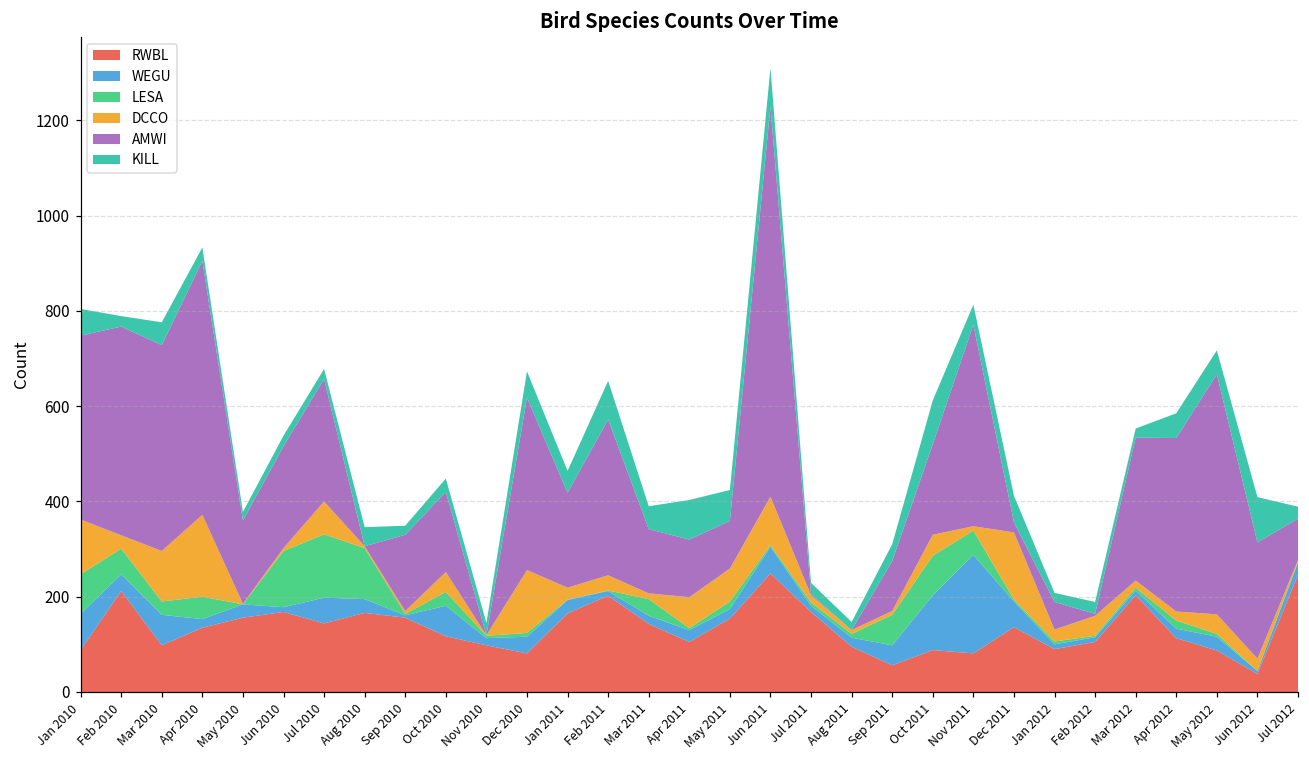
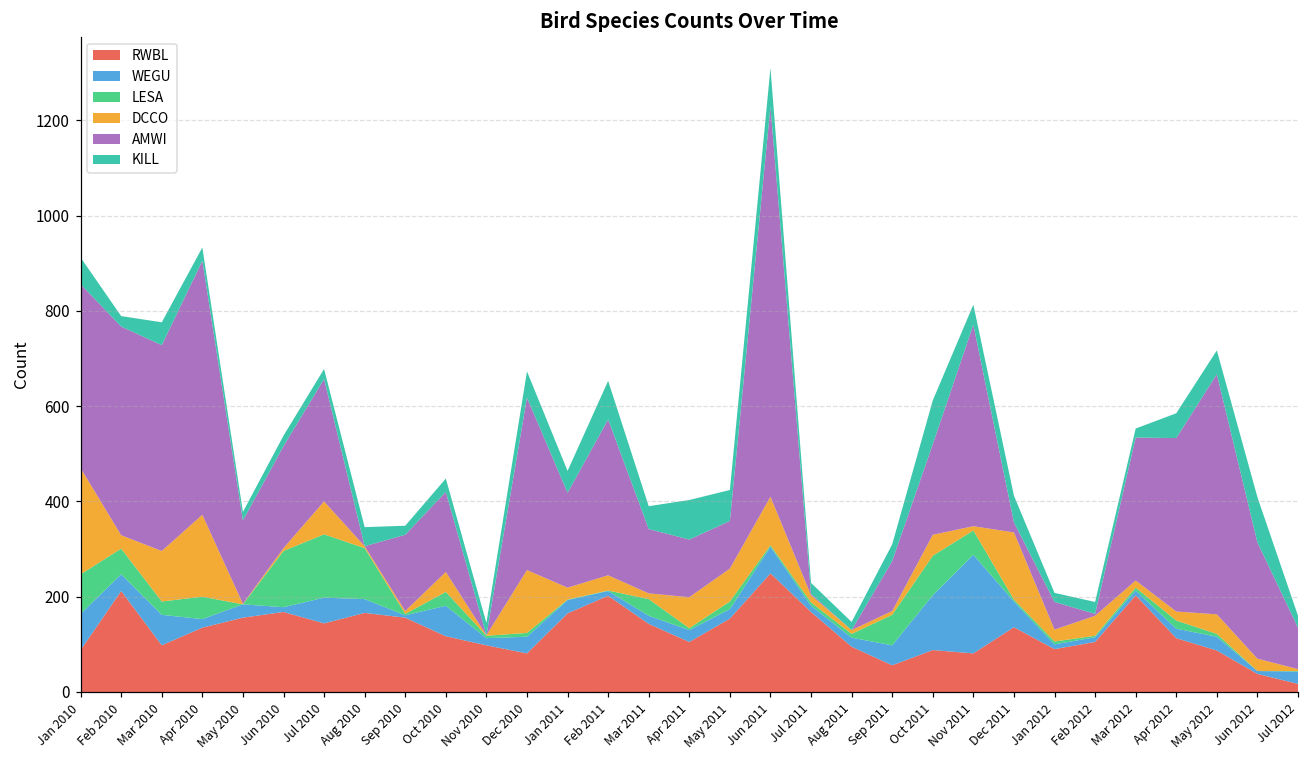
  {
    "RWBL": {
      "Jan 2010": 90,
      "Feb 2010": 210,
      "Mar 2010": 100,
      "Apr 2010": 140,
      "May 2010": 160,
      "Jun 2010": 170,
      "Jul 2010": 140,
      "Aug 2010": 170,
      "Oct 2010": 120,
      "Nov 2010": 100,
      "Dec 2010": 80,
      "Jan 2011": 170,
      "Feb 2011": 200,
      "Mar 2011": 140,
      "Apr 2011": 110,
      "May 2011": 150,
      "Jun 2011": 250,
      "Jul 2011": 170,
      "Aug 2011": 100,
      "Sep 2011": 60,
      "Oct 2011": 90,
      "Nov 2011": 80,
      "Dec 2011": 140,
      "Jan 2012": 90,
      "Feb 2012": 110,
      "Mar 2012": 200,
      "Apr 2012": 110,
      "May 2012": 90,
      "Jun 2012": 40,
-     "Jul 2012": 250
+     "Jul 2012": 20
    },
    "WEGU": {
      "Jan 2010": 80,
      "Feb 2010": 40,
      "Mar 2010": 60,
      "Apr 2010": 20,
      "Jun 2010": 10,
      "Jul 2010": 50,
      "Aug 2010": 30,
      "Oct 2010": 60,
      "Dec 2010": 40,
      "Mar 2011": 20,
      "May 2011": 20,
      "Jul 2011": 10,
      "Aug 2011": 20,
      "Sep 2011": 40,
      "Oct 2011": 120,
      "Nov 2011": 210,
      "Jan 2012": 10,
      "Mar 2012": 10,
      "Apr 2012": 20,
      "May 2012": 30
    },
    "DCCO": {
-     "Jan 2010": 120,
+     "Jan 2010": 220,
      "Feb 2010": 30,
      "Mar 2010": 110,
      "Apr 2010": 170,
      "Jun 2010": 10,
      "Jul 2010": 70,
      "Sep 2010": 10,
      "Oct 2010": 40,
      "Dec 2010": 130,
      "Jan 2011": 30,
      "Feb 2011": 30,
      "Mar 2011": 10,
      "Apr 2011": 70,
      "May 2011": 70,
      "Jun 2011": 100,
      "Sep 2011": 10,
      "Oct 2011": 40,
      "Nov 2011": 10,
      "Dec 2011": 140,
      "Jan 2012": 30,
      "Mar 2012": 20,
      "Apr 2012": 20,
      "May 2012": 40,
      "Jun 2012": 30
    },
    "AMWI": {
      "Jan 2010": 390,
      "Feb 2010": 440,
      "Mar 2010": 430,
      "Apr 2010": 530,
      "May 2010": 180,
      "Jun 2010": 210,
      "Jul 2010": 260,
      "Sep 2010": 160,
      "Oct 2010": 170,
      "Dec 2010": 360,
      "Jan 2011": 200,
      "Feb 2011": 330,
      "Mar 2011": 140,
      "Apr 2011": 120,
      "May 2011": 100,
      "Jun 2011": 820,
      "Sep 2011": 110,
      "Oct 2011": 190,
      "Nov 2011": 420,
      "Dec 2011": 20,
      "Jan 2012": 60,
      "Mar 2012": 300,
      "Apr 2012": 360,
      "May 2012": 500,
      "Jun 2012": 240,
      "Jul 2012": 90
    }
  }
